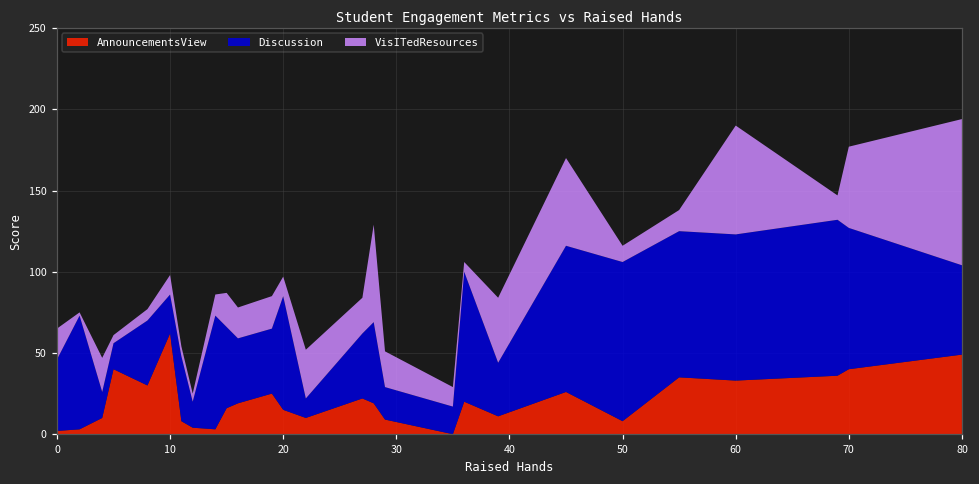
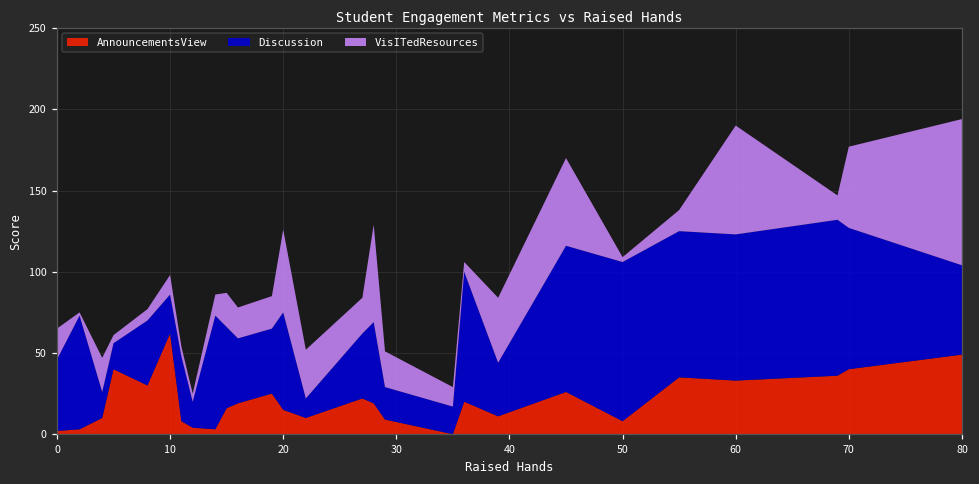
  {
    "AnnouncementsView": {
      "0": 2,
      "10": 62,
      "20": 15,
      "50": 8,
      "60": 33,
      "70": 40,
      "80": 49
    },
    "Discussion": {
      "0": 44,
      "10": 24,
-     "20": 70,
+     "20": 60,
      "50": 98,
      "60": 90,
      "70": 87,
      "80": 55
    },
    "VisITedResources": {
      "0": 19,
      "10": 12,
-     "20": 12,
-     "50": 10,
+     "20": 51,
+     "50": 3,
      "60": 67,
      "70": 50,
      "80": 90
    }
  }
